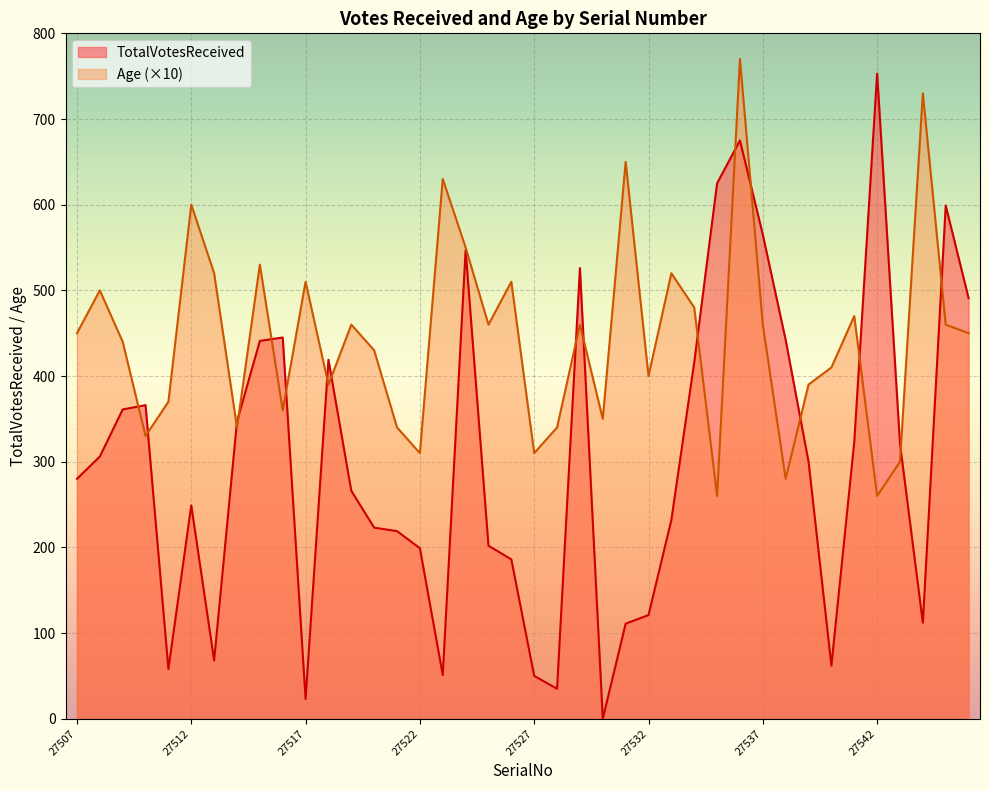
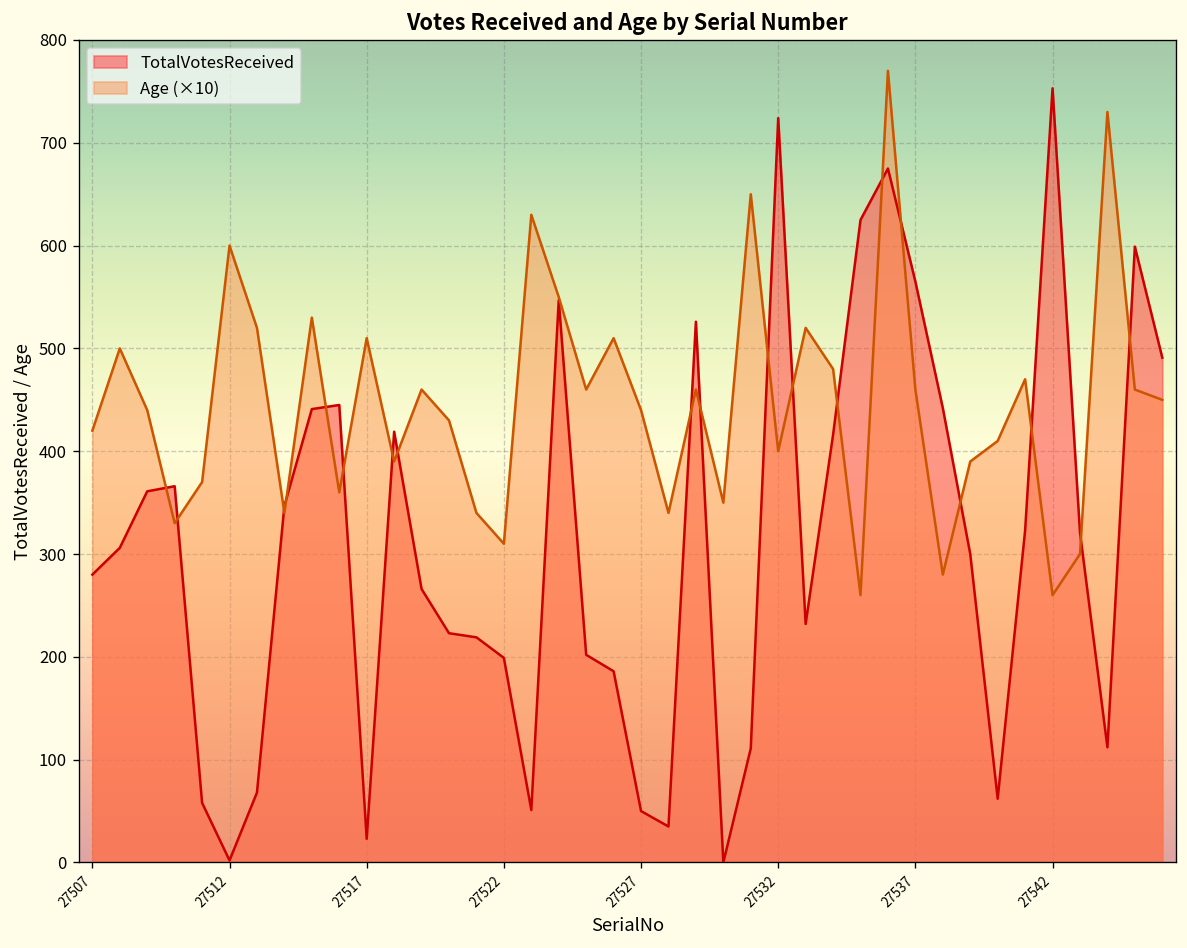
  {
    "TotalVotesReceived": {
      "27507": 280,
-     "27512": 250,
+     "27512": 0,
      "27517": 20,
      "27522": 200,
      "27527": 50,
-     "27532": 120,
+     "27532": 720,
      "27537": 570,
      "27542": 750
    },
    "Age (×10)": {
-     "27507": 450,
+     "27507": 420,
      "27512": 600,
      "27517": 510,
      "27522": 310,
-     "27527": 310,
+     "27527": 440,
      "27532": 400,
      "27537": 460,
      "27542": 260
    }
  }
